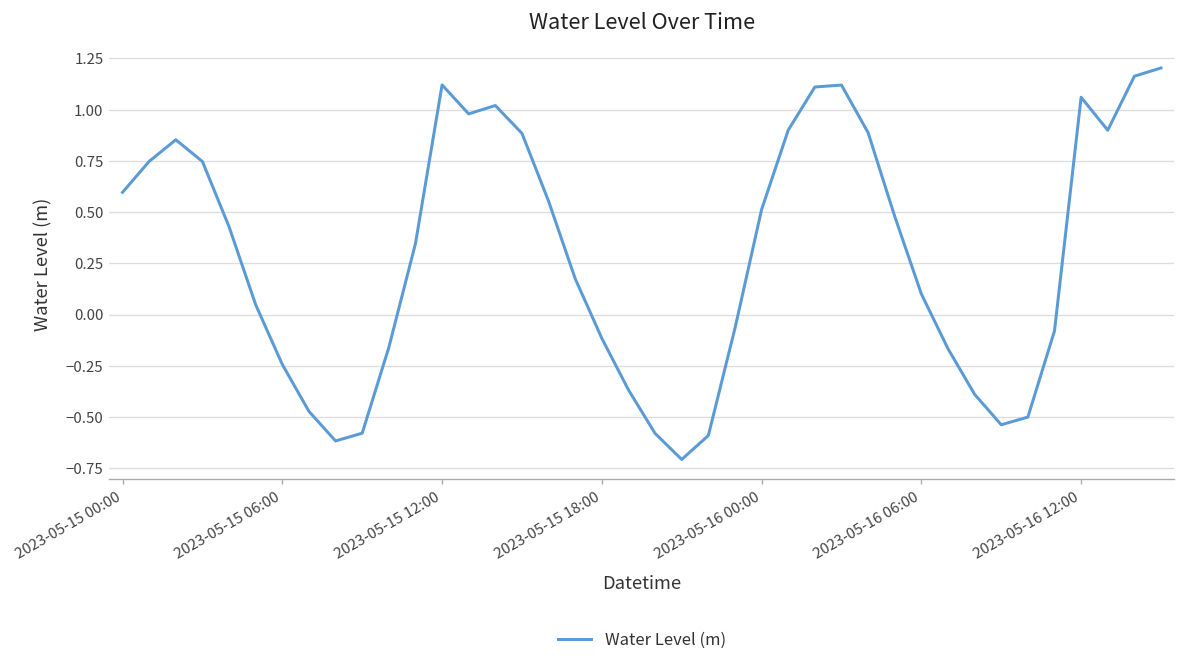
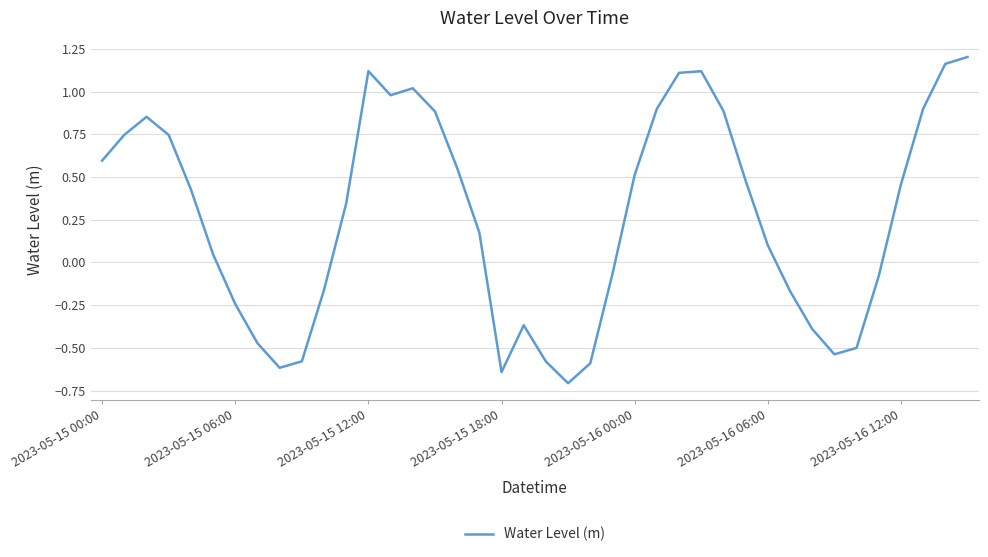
  {
    "2023-05-15 00:00": 0.60,
    "2023-05-15 06:00": -0.24,
    "2023-05-15 12:00": 1.12,
-   "2023-05-15 18:00": -0.12,
+   "2023-05-15 18:00": -0.64,
    "2023-05-16 00:00": 0.51,
    "2023-05-16 06:00": 0.10,
-   "2023-05-16 12:00": 1.06
+   "2023-05-16 12:00": 0.46
  }
